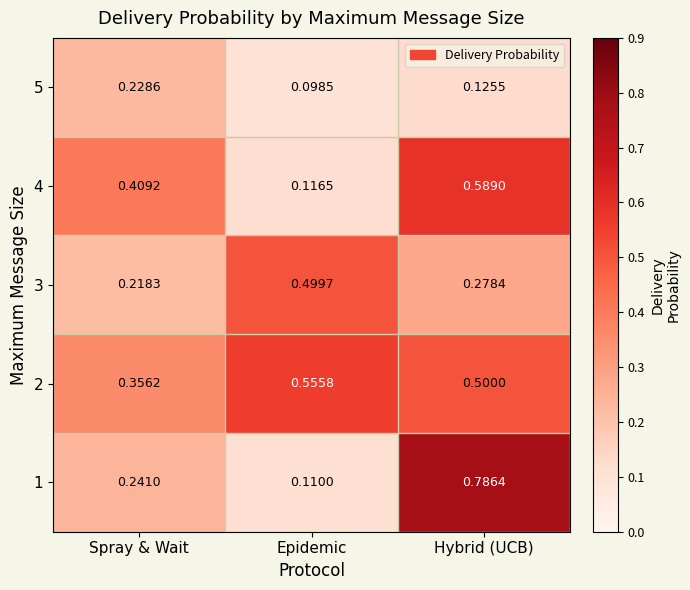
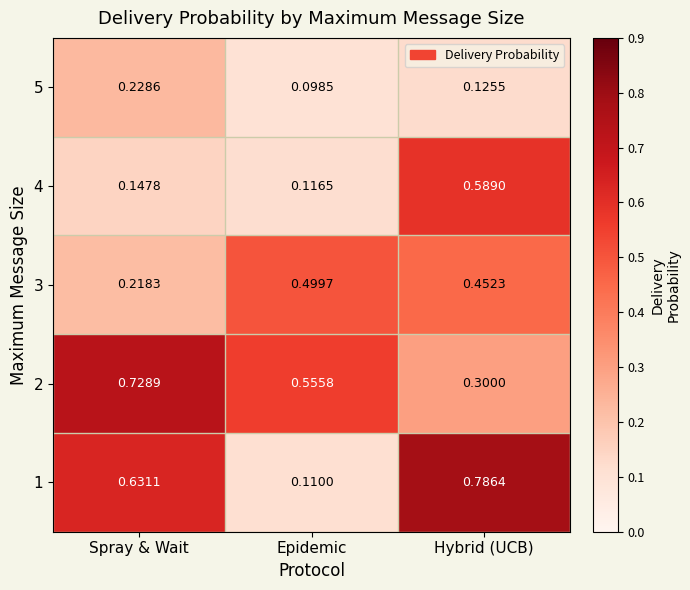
  {
    "5": {
      "Spray & Wait": 0.2286,
      "Epidemic": 0.0985,
      "Hybrid (UCB)": 0.1255
    },
    "4": {
-     "Spray & Wait": 0.4092,
+     "Spray & Wait": 0.1478,
      "Epidemic": 0.1165,
      "Hybrid (UCB)": 0.5890
    },
    "3": {
      "Spray & Wait": 0.2183,
      "Epidemic": 0.4997,
-     "Hybrid (UCB)": 0.2784
+     "Hybrid (UCB)": 0.4523
    },
    "2": {
-     "Spray & Wait": 0.3562,
+     "Spray & Wait": 0.7289,
      "Epidemic": 0.5558,
-     "Hybrid (UCB)": 0.5000
+     "Hybrid (UCB)": 0.3000
    },
    "1": {
-     "Spray & Wait": 0.2410,
+     "Spray & Wait": 0.6311,
      "Epidemic": 0.1100,
      "Hybrid (UCB)": 0.7864
    }
  }
